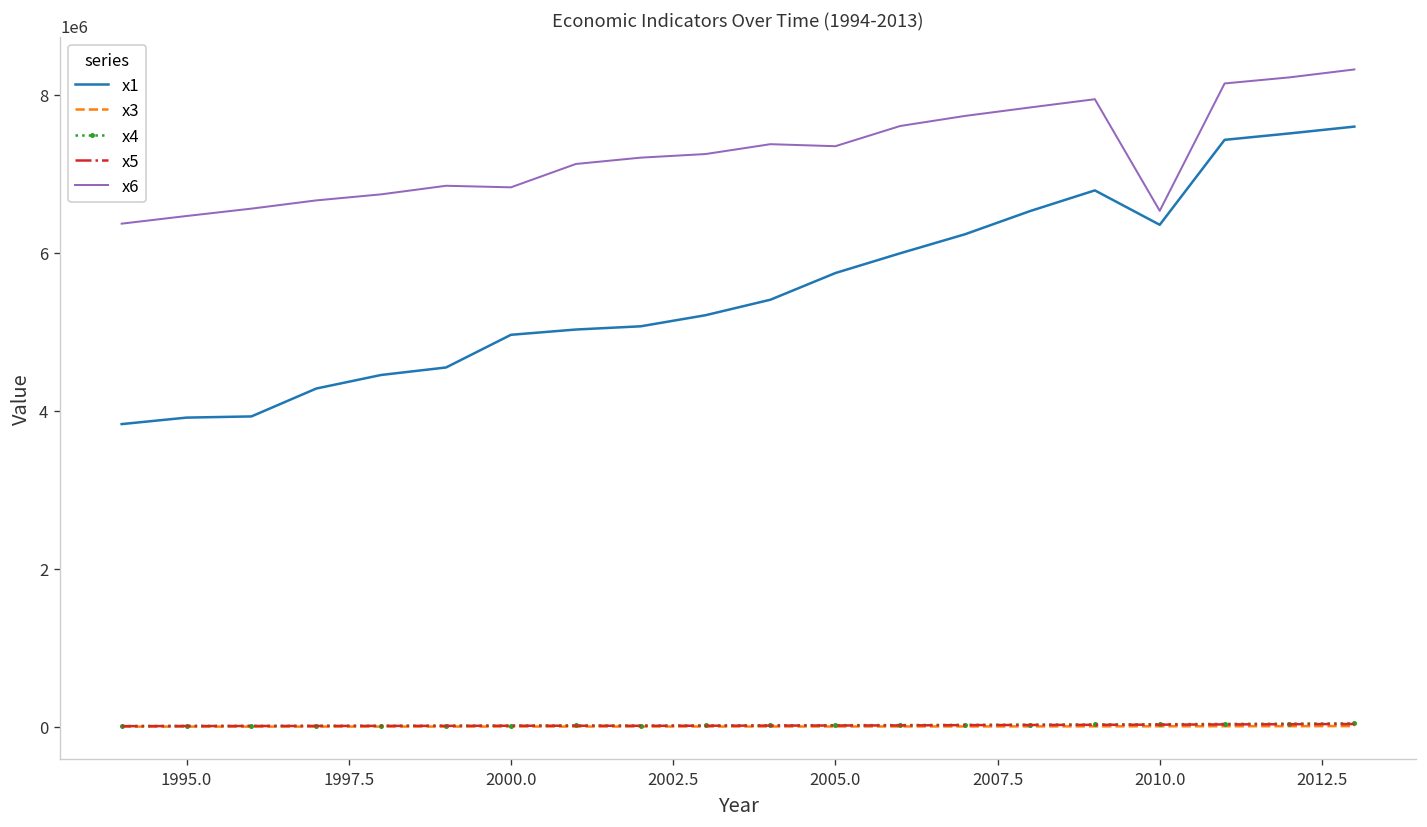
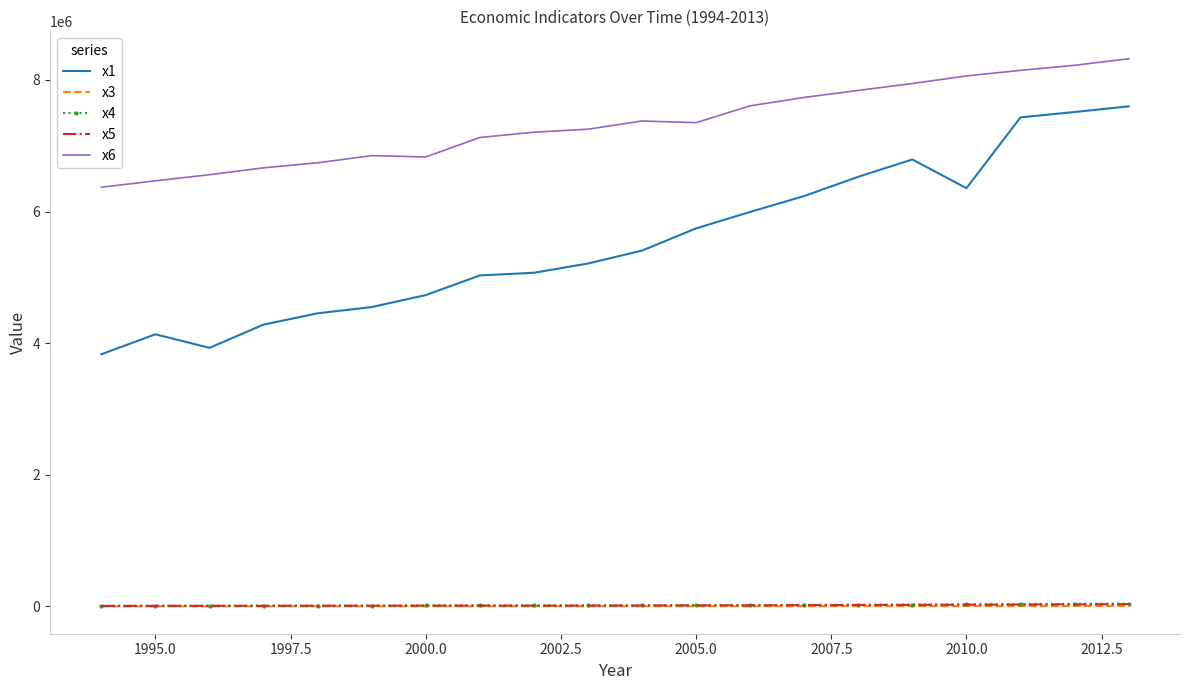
  {
    "x1": {
-     "1995.0": 3900000,
-     "2000.0": 5000000,
+     "1995.0": 4100000,
+     "2000.0": 4700000,
      "2005.0": 5700000,
      "2010.0": 6400000
    },
    "x6": {
      "1995.0": 6500000,
      "2000.0": 6800000,
      "2005.0": 7400000,
-     "2010.0": 6500000
+     "2010.0": 8100000
    }
  }
